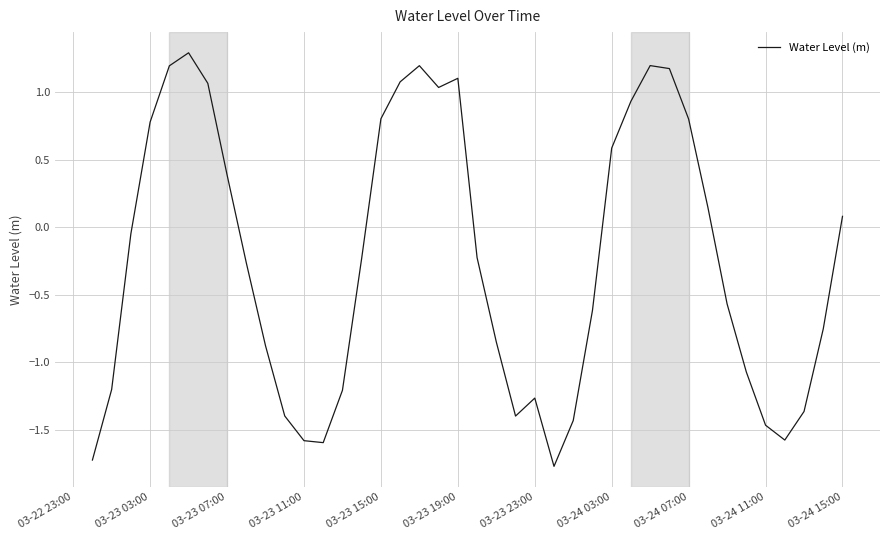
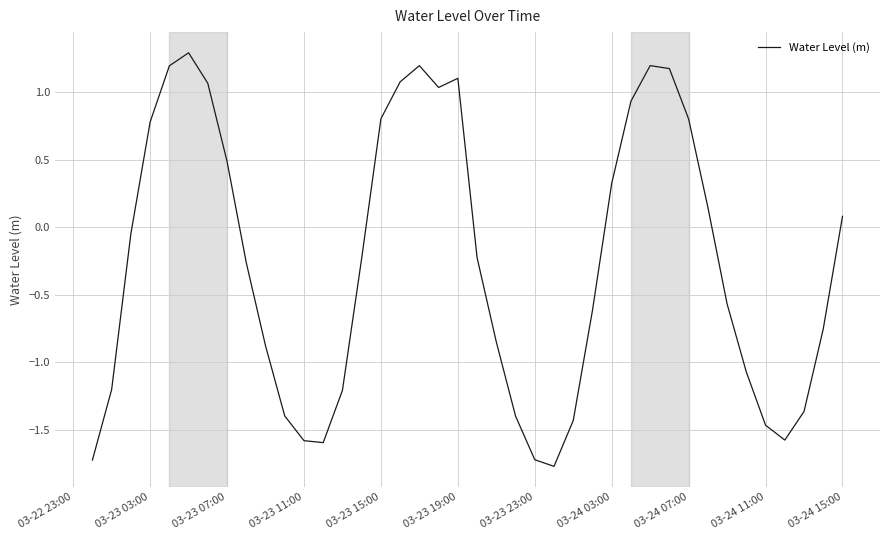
  {
    "03-23 03:00": 0.78,
-   "03-23 07:00": 0.39,
+   "03-23 07:00": 0.49,
    "03-23 11:00": -1.58,
    "03-23 15:00": 0.80,
    "03-23 19:00": 1.10,
-   "03-23 23:00": -1.27,
-   "03-24 03:00": 0.59,
+   "03-23 23:00": -1.72,
+   "03-24 03:00": 0.32,
    "03-24 07:00": 0.80,
    "03-24 11:00": -1.47,
    "03-24 15:00": 0.08
  }
